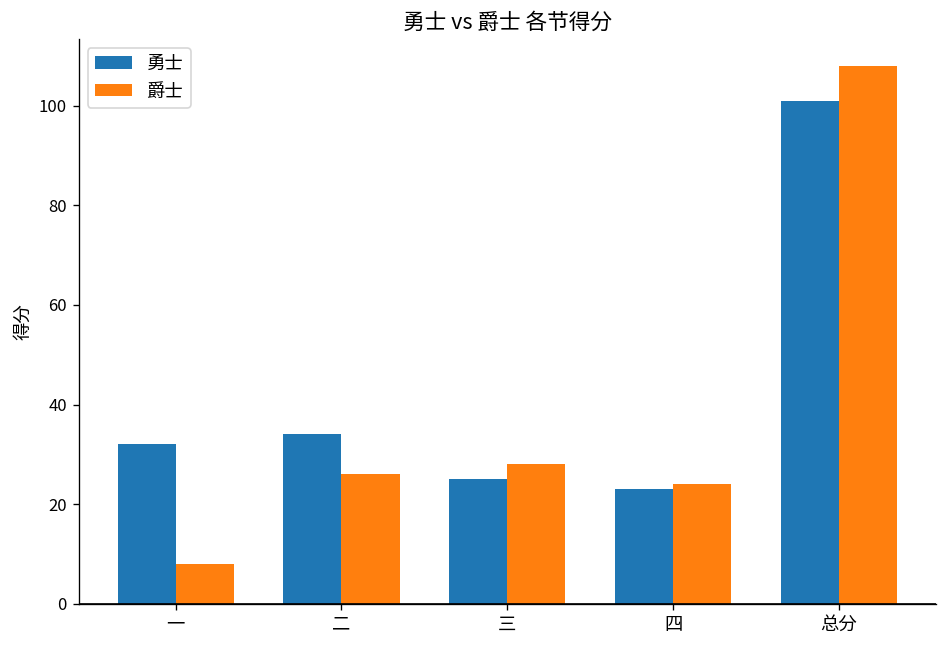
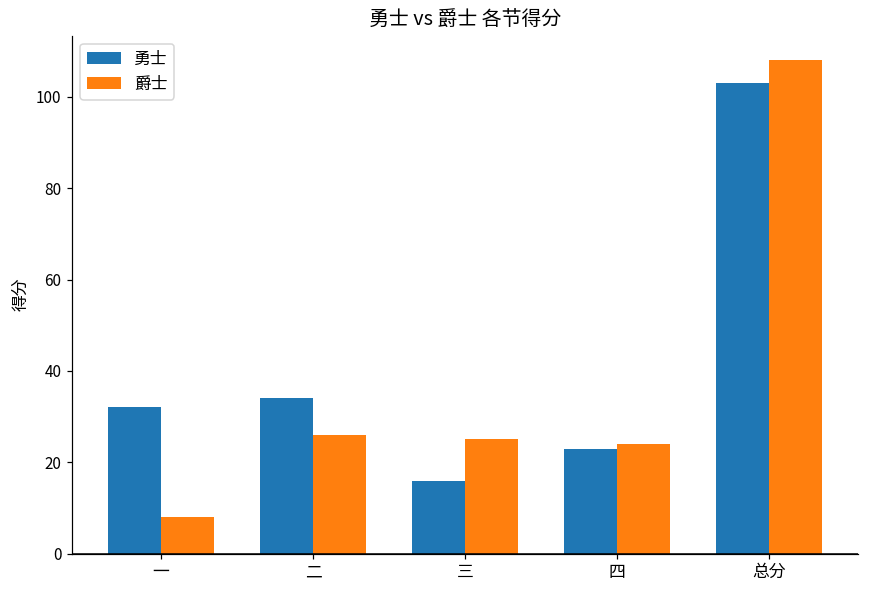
  {
    "勇士": {
      "一": 32,
      "二": 34,
-     "三": 25,
+     "三": 16,
      "四": 23,
-     "总分": 101
+     "总分": 103
    },
    "爵士": {
      "一": 8,
      "二": 26,
-     "三": 28,
+     "三": 25,
      "四": 24,
      "总分": 108
    }
  }
